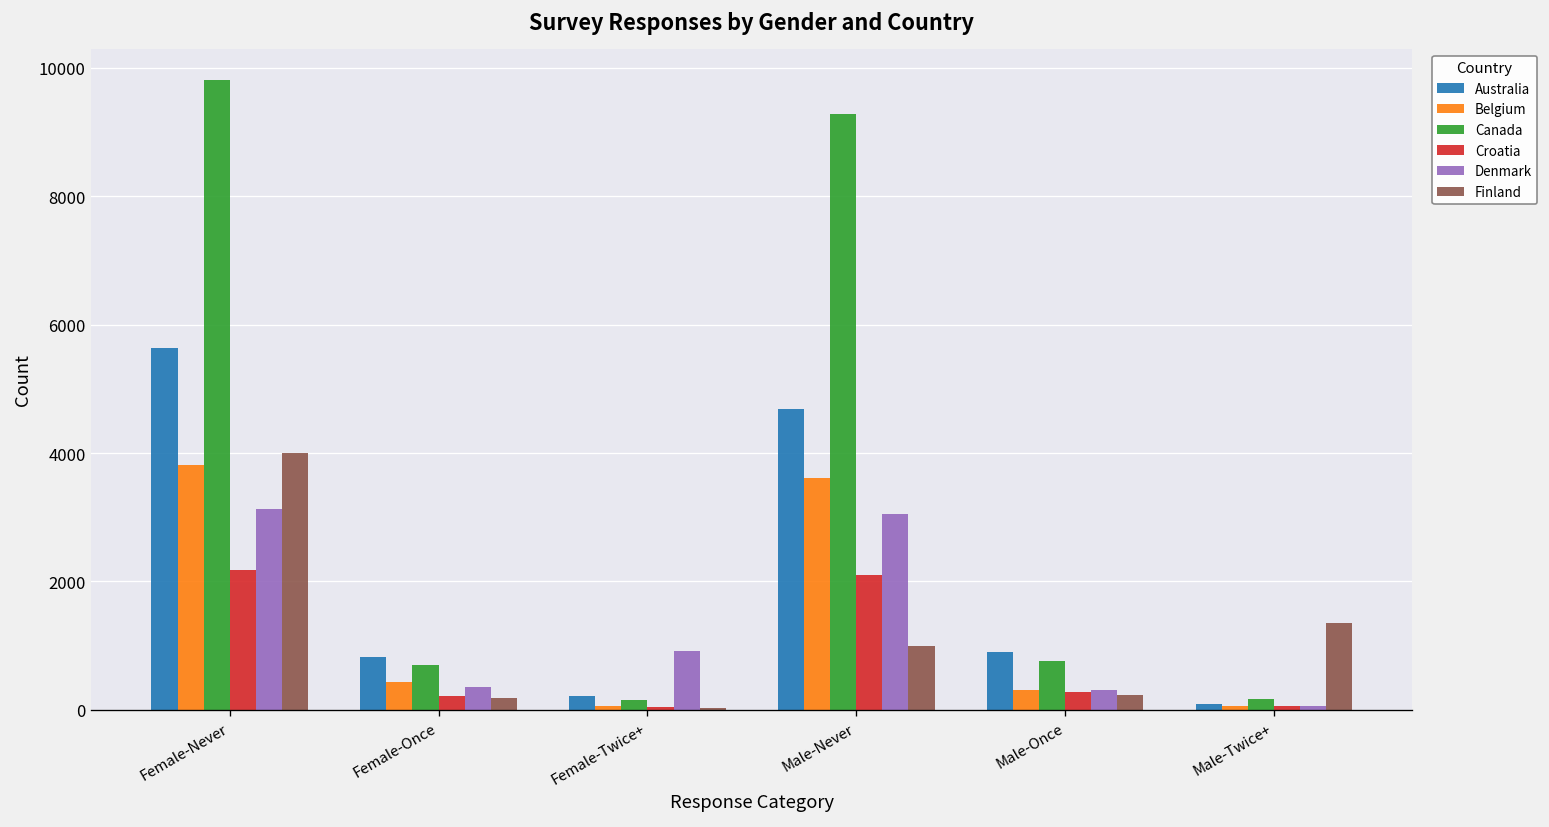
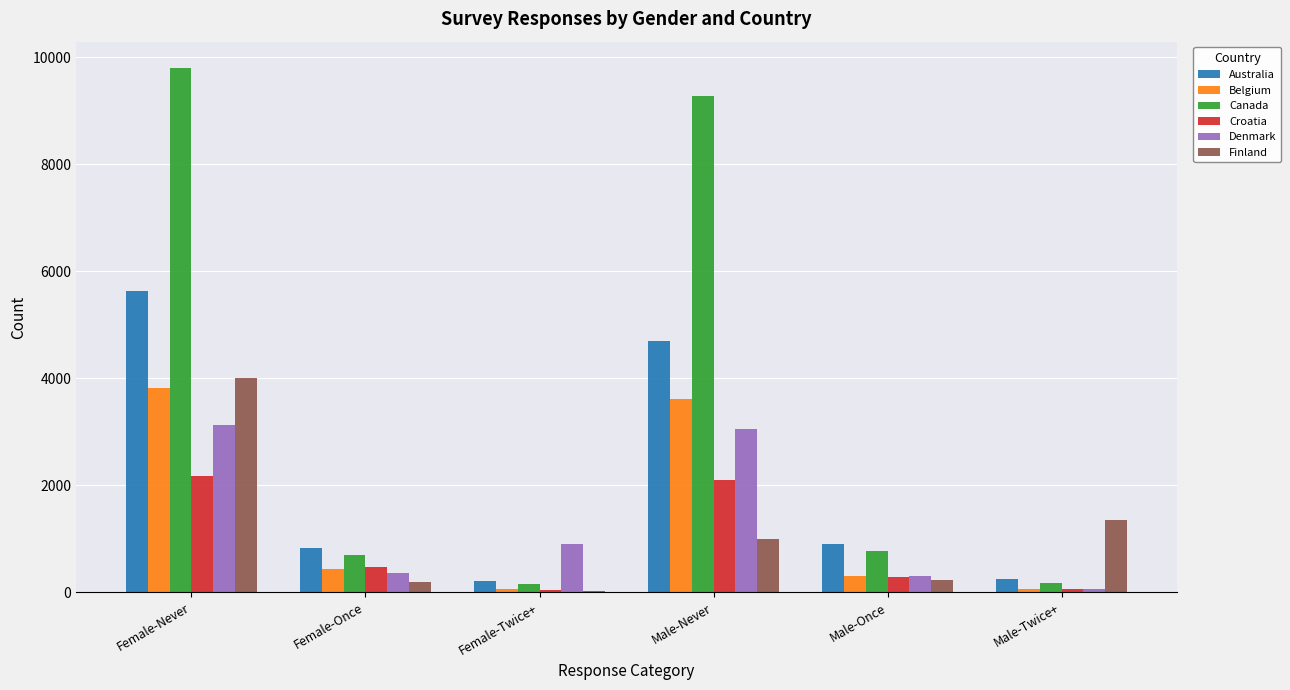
  {
    "Australia": {
      "Female-Never": 5600,
      "Female-Once": 800,
      "Female-Twice+": 200,
      "Male-Never": 4700,
      "Male-Once": 900,
-     "Male-Twice+": 100
+     "Male-Twice+": 300
    },
    "Belgium": {
      "Female-Never": 3800,
      "Female-Once": 400,
      "Female-Twice+": 100,
      "Male-Never": 3600,
      "Male-Once": 300,
      "Male-Twice+": 100
    },
    "Canada": {
      "Female-Never": 9800,
      "Female-Once": 700,
      "Female-Twice+": 200,
      "Male-Never": 9300,
      "Male-Once": 800,
      "Male-Twice+": 200
    },
    "Croatia": {
      "Female-Never": 2200,
-     "Female-Once": 200,
+     "Female-Once": 500,
      "Male-Never": 2100,
      "Male-Once": 300,
      "Male-Twice+": 100
    },
    "Denmark": {
      "Female-Never": 3100,
      "Female-Once": 400,
      "Female-Twice+": 900,
      "Male-Never": 3000,
      "Male-Once": 300,
      "Male-Twice+": 100
    },
    "Finland": {
      "Female-Never": 4000,
      "Female-Once": 200,
      "Male-Never": 1000,
      "Male-Once": 200,
      "Male-Twice+": 1400
    }
  }
